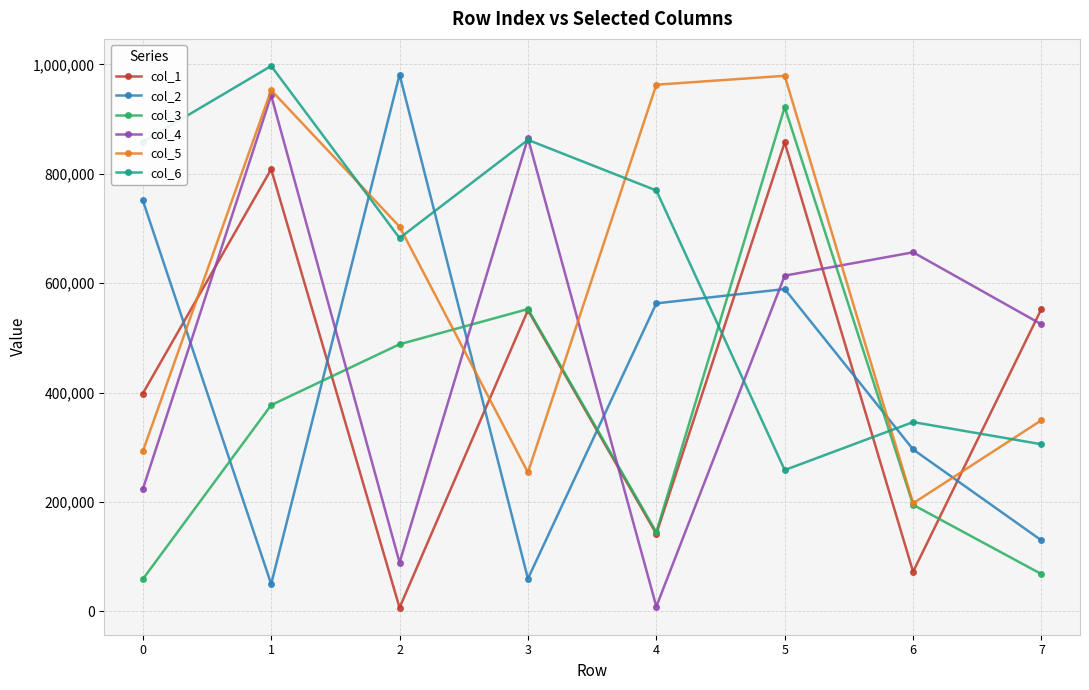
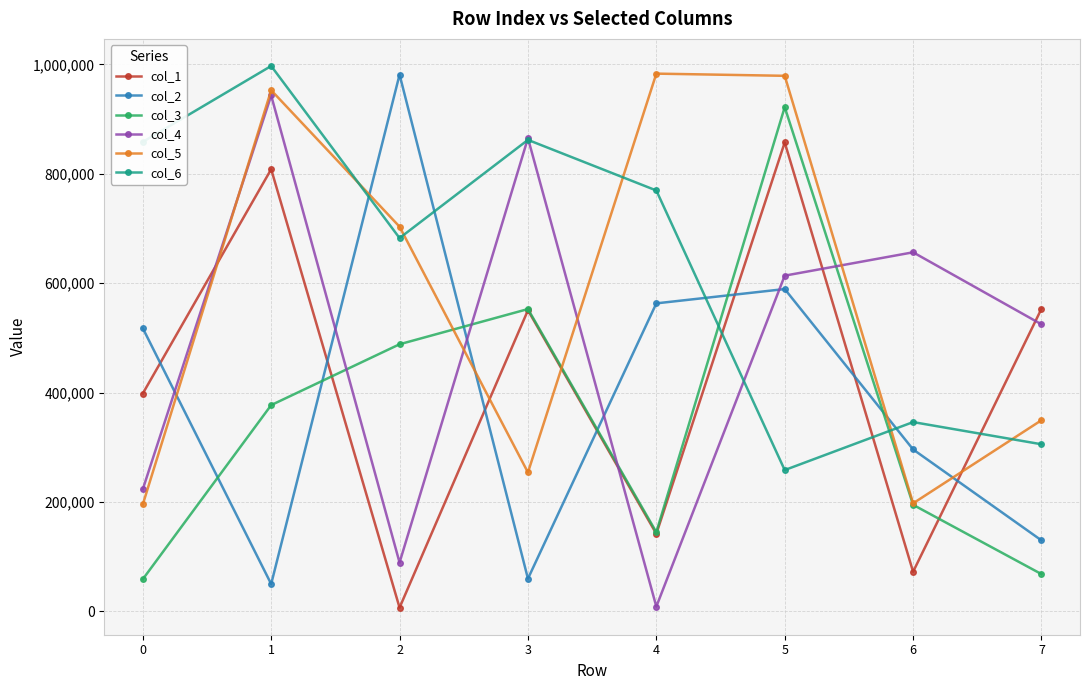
  {
    "col_1": {
      "0": "400,000",
      "1": "810,000",
      "2": "10,000",
      "5": "860,000",
      "6": "70,000",
      "7": "550,000"
    },
    "col_2": {
-     "0": "750,000",
+     "0": "520,000",
      "1": "50,000",
      "2": "980,000",
      "3": "60,000",
      "4": "560,000",
      "5": "590,000",
      "6": "300,000",
      "7": "130,000"
    },
    "col_4": {
      "0": "220,000",
      "1": "940,000",
      "2": "90,000",
      "4": "10,000",
      "5": "610,000",
      "6": "660,000",
      "7": "520,000"
    },
    "col_5": {
-     "0": "290,000",
+     "0": "200,000",
      "1": "950,000",
      "2": "700,000",
      "3": "250,000",
-     "4": "960,000",
+     "4": "980,000",
      "5": "980,000",
      "7": "350,000"
    }
  }
